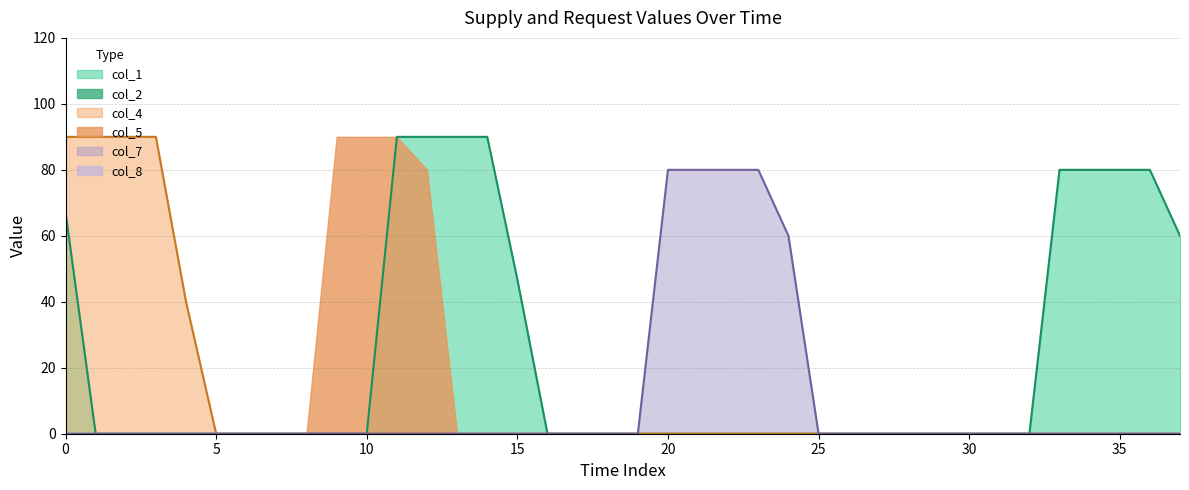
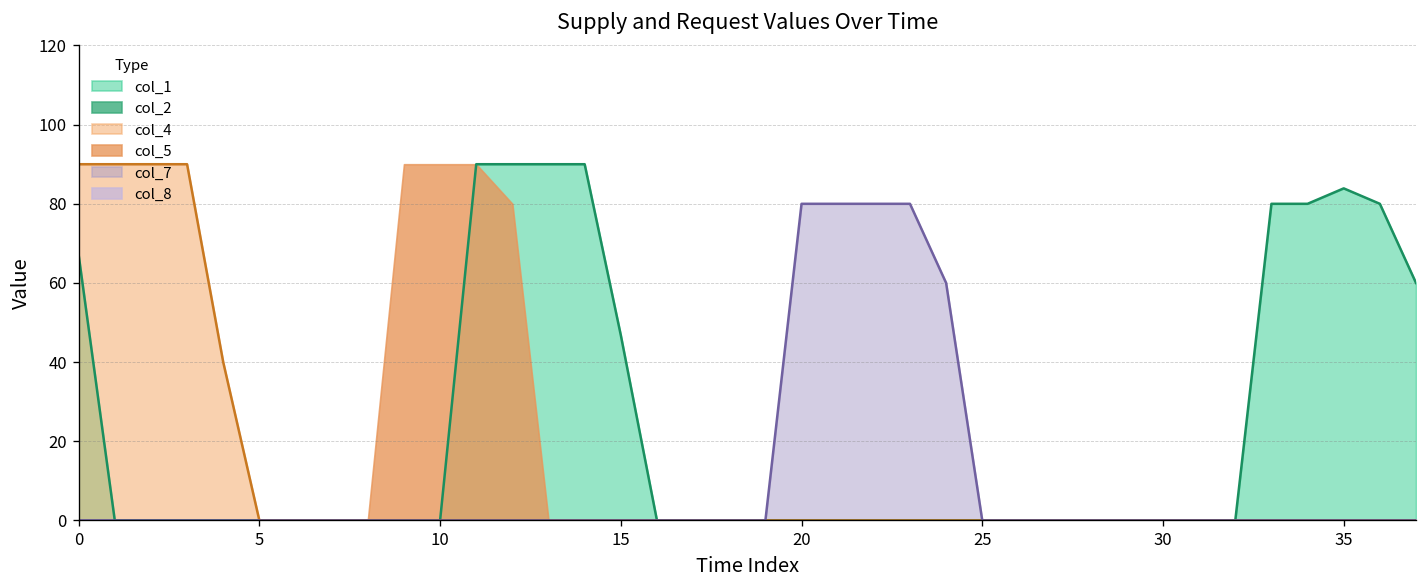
  {
    "col_1": {
      "0": 67,
      "15": 47,
-     "35": 80
+     "35": 84
    }
  }
